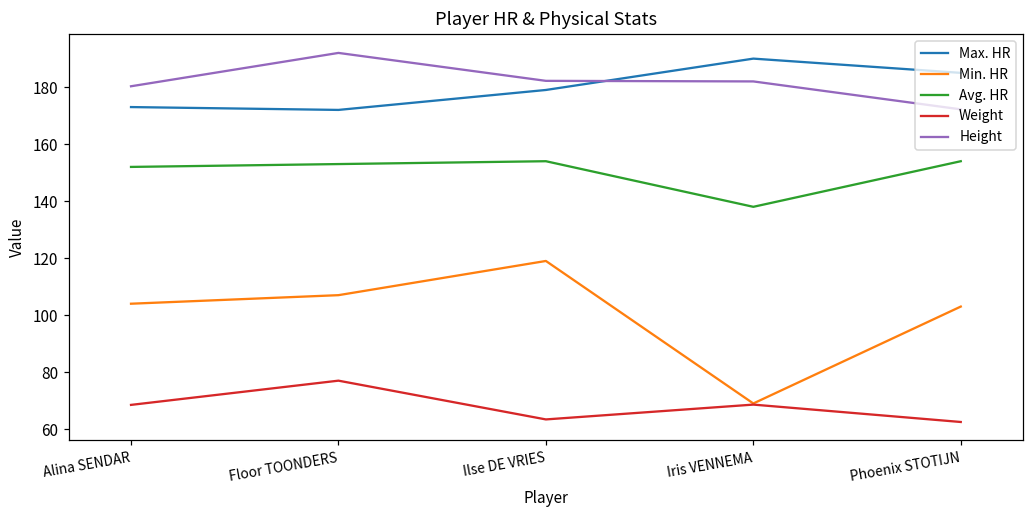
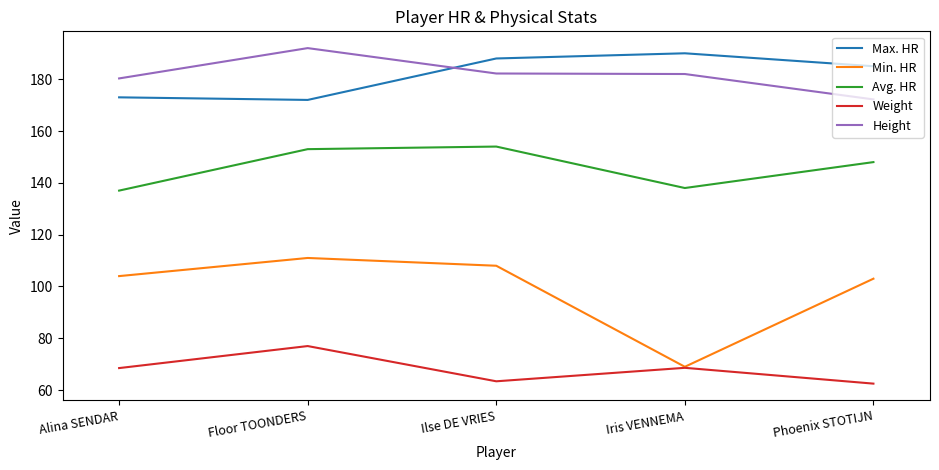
  {
    "Max. HR": {
      "Alina SENDAR": 173,
      "Floor TOONDERS": 172,
-     "Ilse DE VRIES": 179,
+     "Ilse DE VRIES": 188,
      "Iris VENNEMA": 190
    },
    "Min. HR": {
      "Alina SENDAR": 104,
-     "Floor TOONDERS": 107,
-     "Ilse DE VRIES": 119,
+     "Floor TOONDERS": 111,
+     "Ilse DE VRIES": 108,
      "Phoenix STOTIJN": 103
    },
    "Avg. HR": {
-     "Alina SENDAR": 152,
+     "Alina SENDAR": 137,
      "Floor TOONDERS": 153,
      "Ilse DE VRIES": 154,
      "Iris VENNEMA": 138,
-     "Phoenix STOTIJN": 154
+     "Phoenix STOTIJN": 148
    },
    "Weight": {
      "Alina SENDAR": 69,
      "Floor TOONDERS": 77,
      "Ilse DE VRIES": 63,
      "Phoenix STOTIJN": 63
    },
    "Height": {
      "Alina SENDAR": 180,
      "Floor TOONDERS": 192,
      "Ilse DE VRIES": 182,
      "Iris VENNEMA": 182
    }
  }
